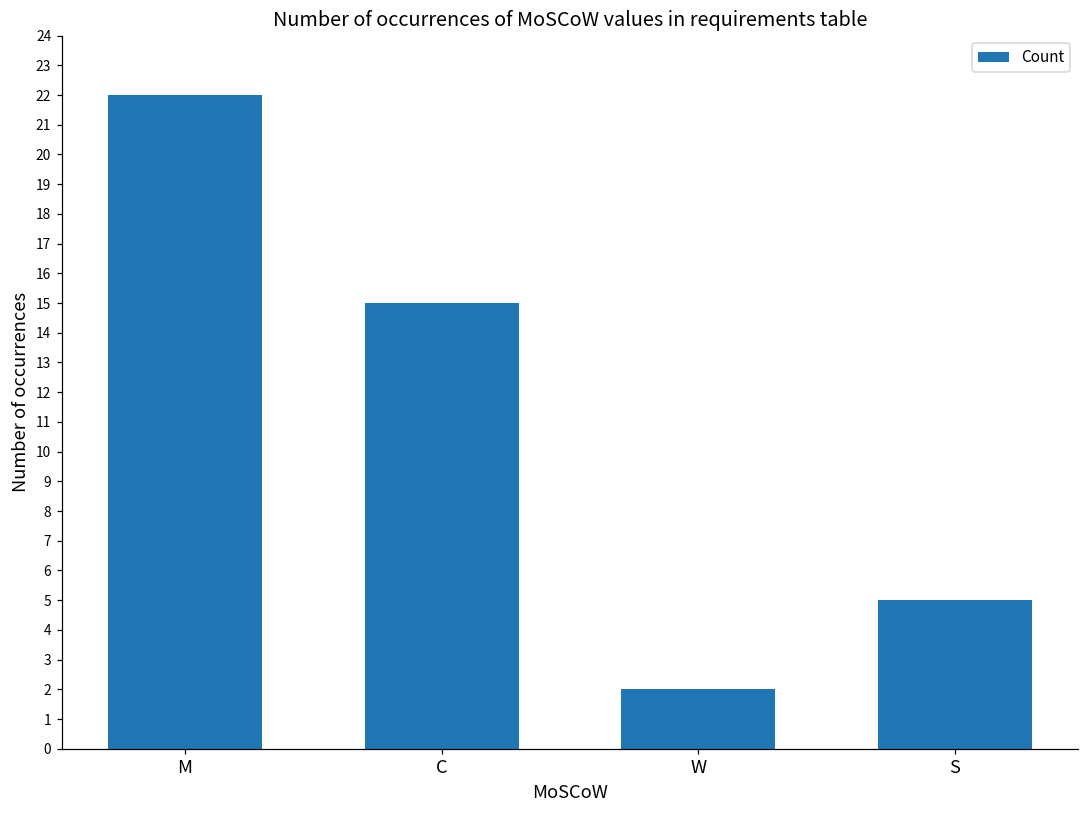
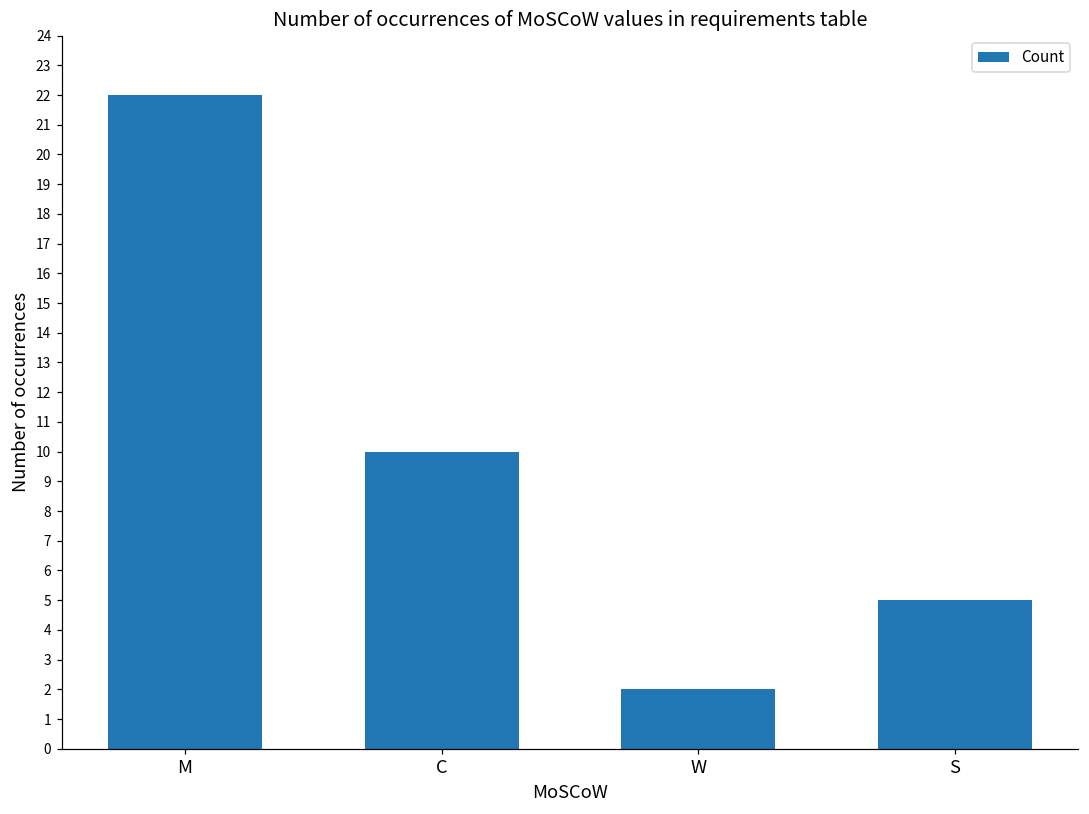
  {
    "M": 22,
-   "C": 15,
+   "C": 10,
    "W": 2,
    "S": 5
  }
